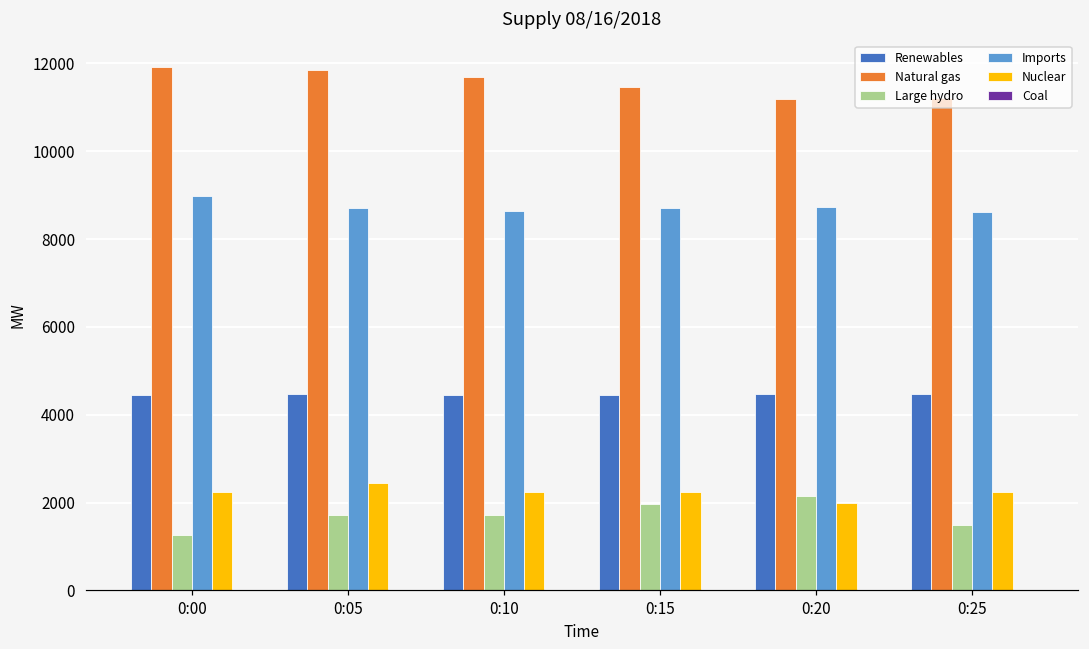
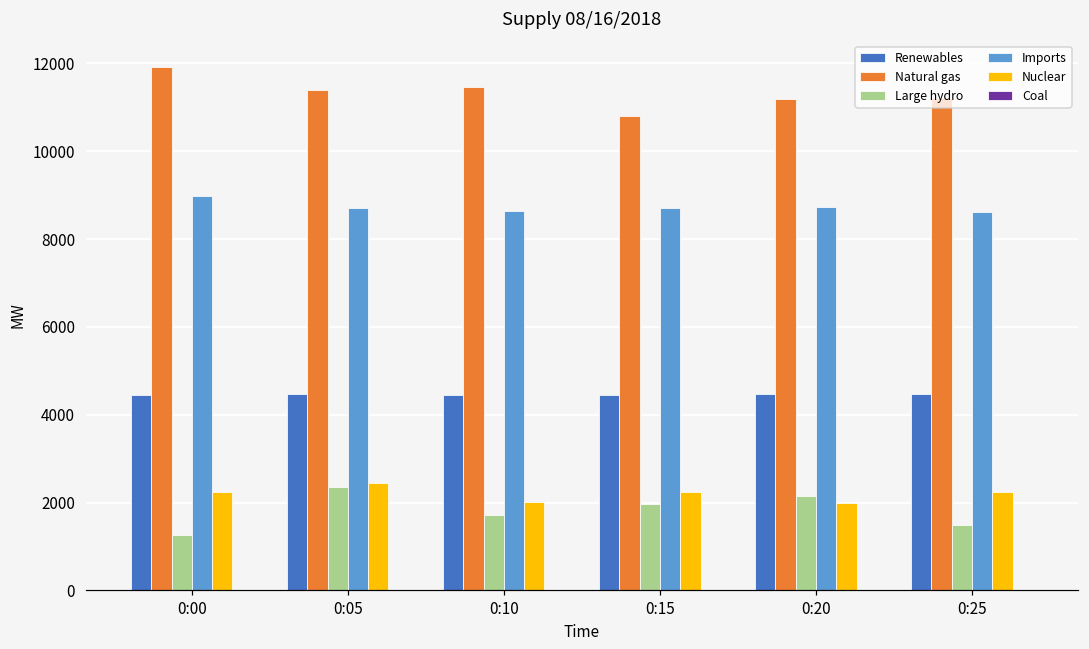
  {
    "Natural gas": {
      "0:00": 11900,
-     "0:05": 11800,
-     "0:10": 11700,
-     "0:15": 11500,
+     "0:05": 11400,
+     "0:10": 11500,
+     "0:15": 10800,
      "0:20": 11200
    },
    "Large hydro": {
      "0:00": 1300,
-     "0:05": 1700,
+     "0:05": 2400,
      "0:10": 1700,
      "0:15": 2000,
      "0:20": 2200,
      "0:25": 1500
    },
    "Nuclear": {
      "0:00": 2200,
      "0:05": 2500,
-     "0:10": 2200,
+     "0:10": 2000,
      "0:15": 2200,
      "0:20": 2000,
      "0:25": 2200
    }
  }
